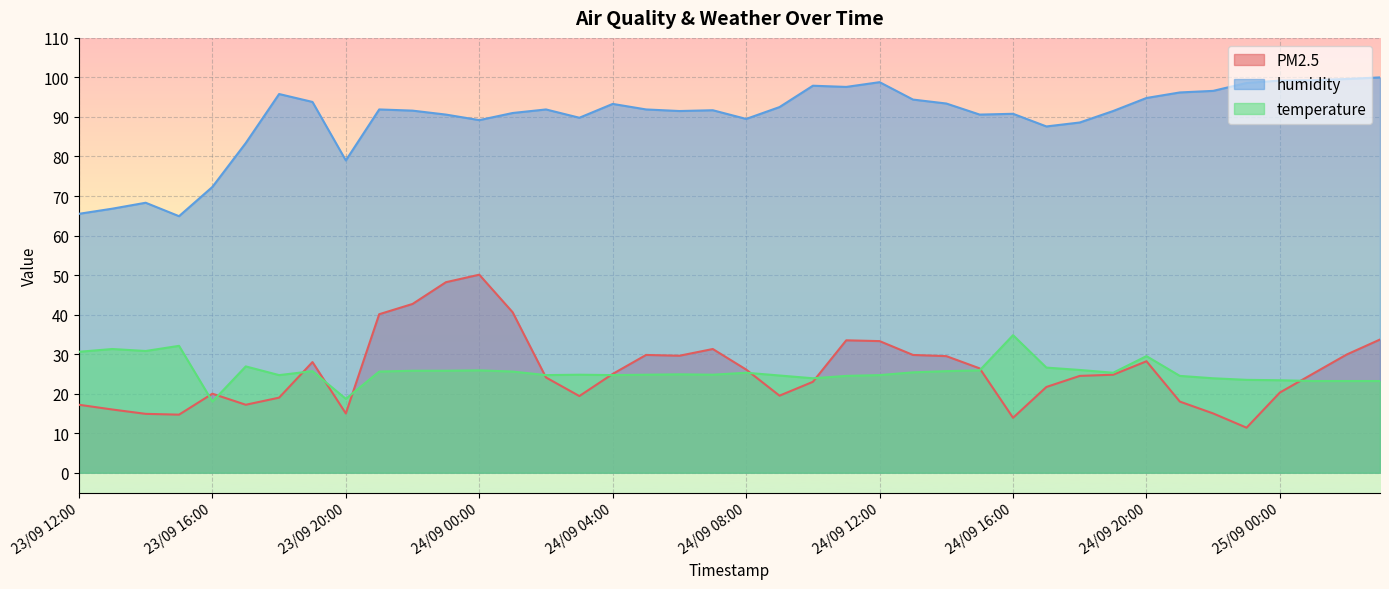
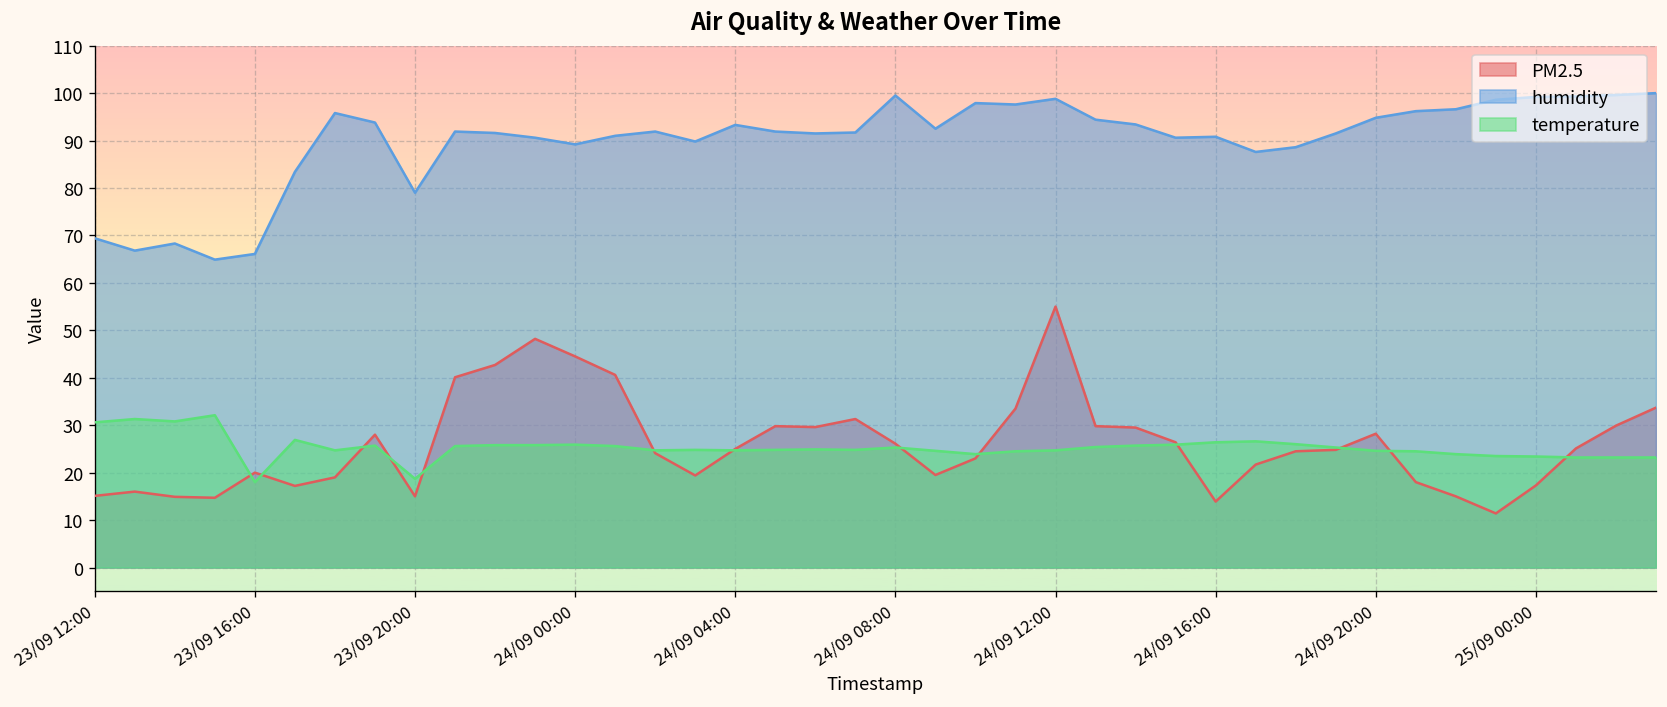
  {
    "PM2.5": {
-     "23/09 12:00": 17,
+     "23/09 12:00": 15,
      "23/09 16:00": 20,
      "23/09 20:00": 15,
-     "24/09 00:00": 50,
+     "24/09 00:00": 45,
      "24/09 08:00": 26,
-     "24/09 12:00": 33,
+     "24/09 12:00": 55,
      "24/09 16:00": 14,
      "24/09 20:00": 28,
-     "25/09 00:00": 20
+     "25/09 00:00": 17
    },
    "humidity": {
-     "23/09 12:00": 66,
-     "23/09 16:00": 72,
+     "23/09 12:00": 69,
+     "23/09 16:00": 66,
      "23/09 20:00": 79,
      "24/09 00:00": 89,
      "24/09 04:00": 93,
-     "24/09 08:00": 90,
+     "24/09 08:00": 100,
      "24/09 12:00": 99,
      "24/09 16:00": 91,
      "24/09 20:00": 95
    },
    "temperature": {
      "23/09 12:00": 31,
      "23/09 16:00": 18,
      "23/09 20:00": 19,
      "24/09 00:00": 26,
      "24/09 08:00": 25,
      "24/09 12:00": 25,
-     "24/09 16:00": 35,
-     "24/09 20:00": 30,
+     "24/09 16:00": 26,
+     "24/09 20:00": 25,
      "25/09 00:00": 23
    }
  }
